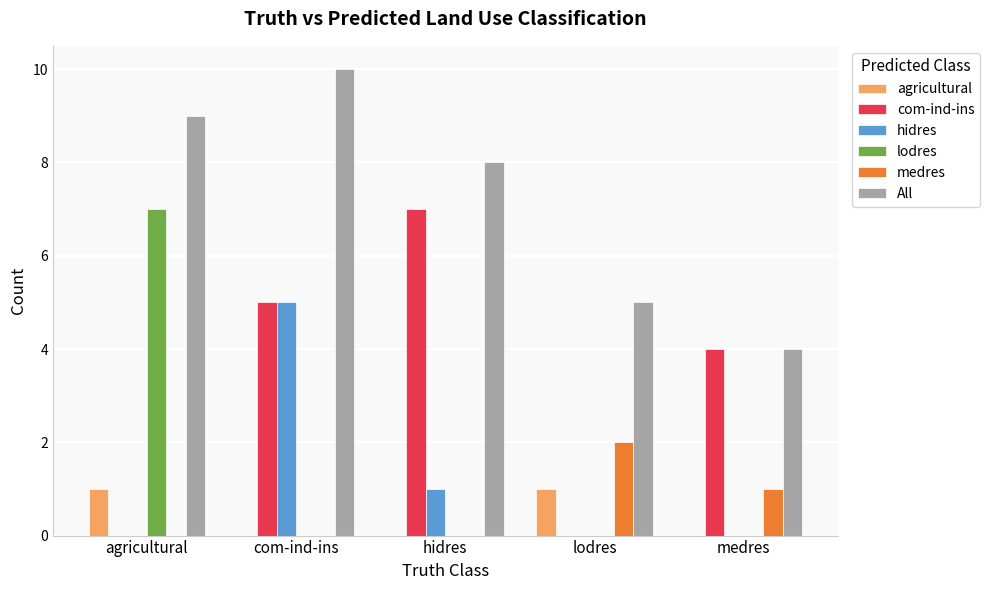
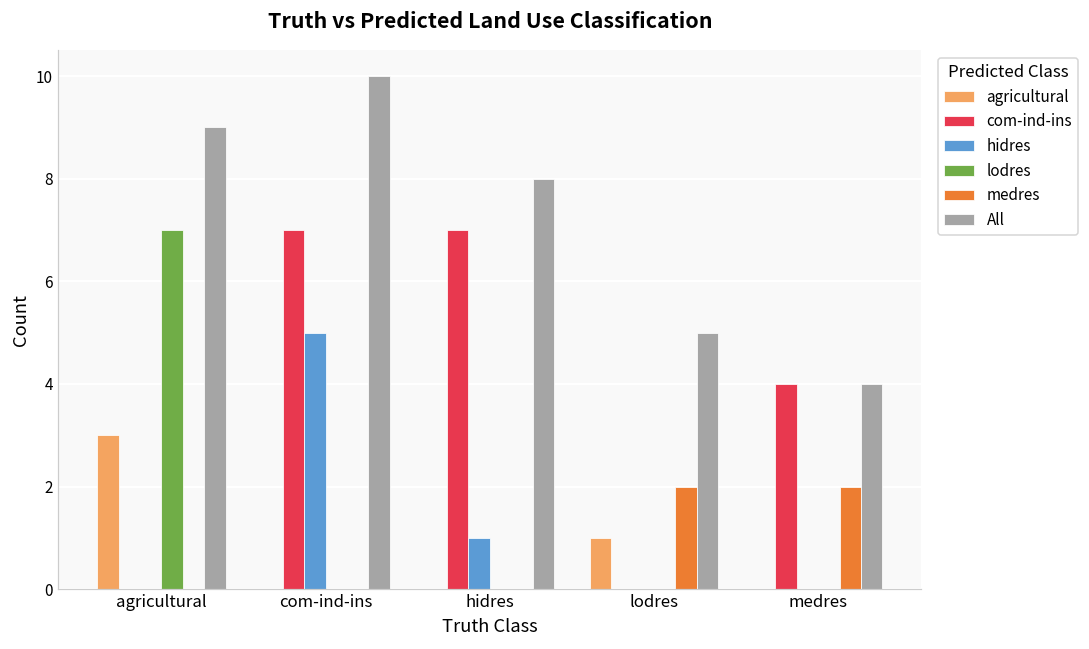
  {
    "agricultural": {
-     "agricultural": 1,
+     "agricultural": 3,
      "com-ind-ins": 0,
      "hidres": 0,
      "lodres": 1,
      "medres": 0
    },
    "com-ind-ins": {
      "agricultural": 0,
-     "com-ind-ins": 5,
+     "com-ind-ins": 7,
      "hidres": 7,
      "lodres": 0,
      "medres": 4
    },
    "hidres": {
      "agricultural": 0,
      "com-ind-ins": 5,
      "hidres": 1,
      "lodres": 0,
      "medres": 0
    },
    "lodres": {
      "agricultural": 7,
      "com-ind-ins": 0,
      "hidres": 0,
      "lodres": 0,
      "medres": 0
    },
    "medres": {
      "agricultural": 0,
      "com-ind-ins": 0,
      "hidres": 0,
      "lodres": 2,
-     "medres": 1
+     "medres": 2
    },
    "All": {
      "agricultural": 9,
      "com-ind-ins": 10,
      "hidres": 8,
      "lodres": 5,
      "medres": 4
    }
  }
